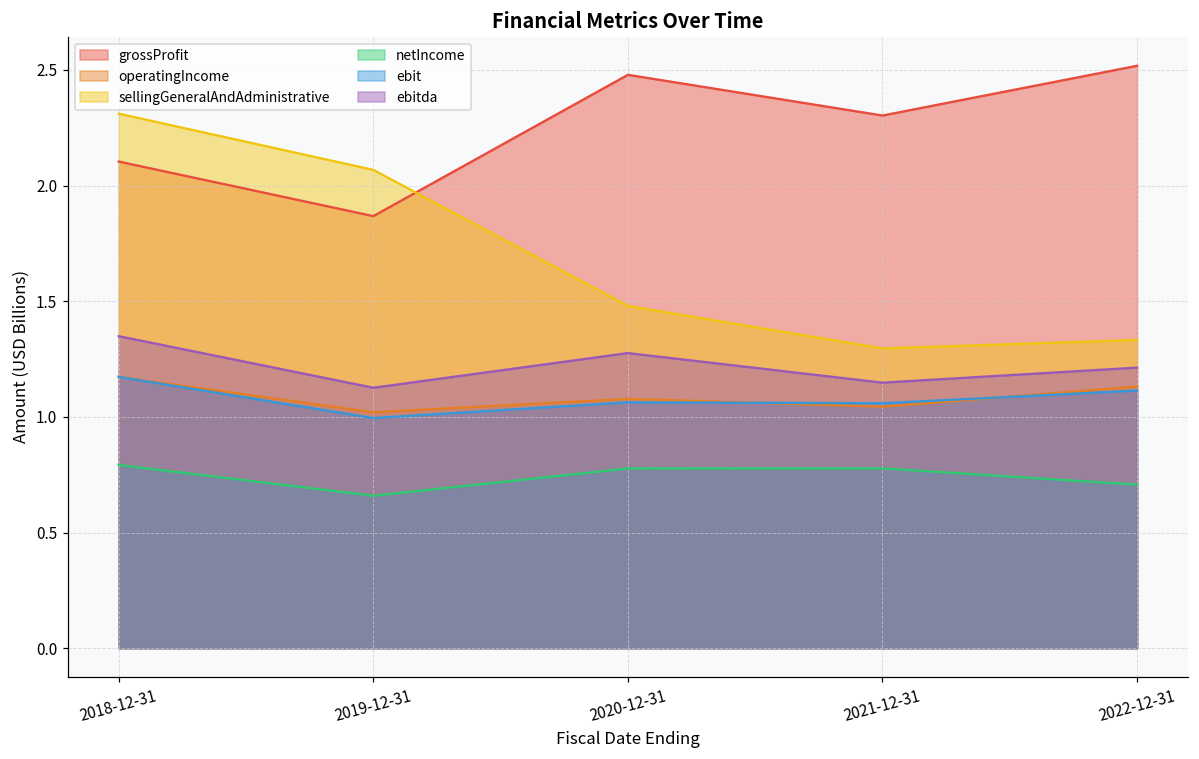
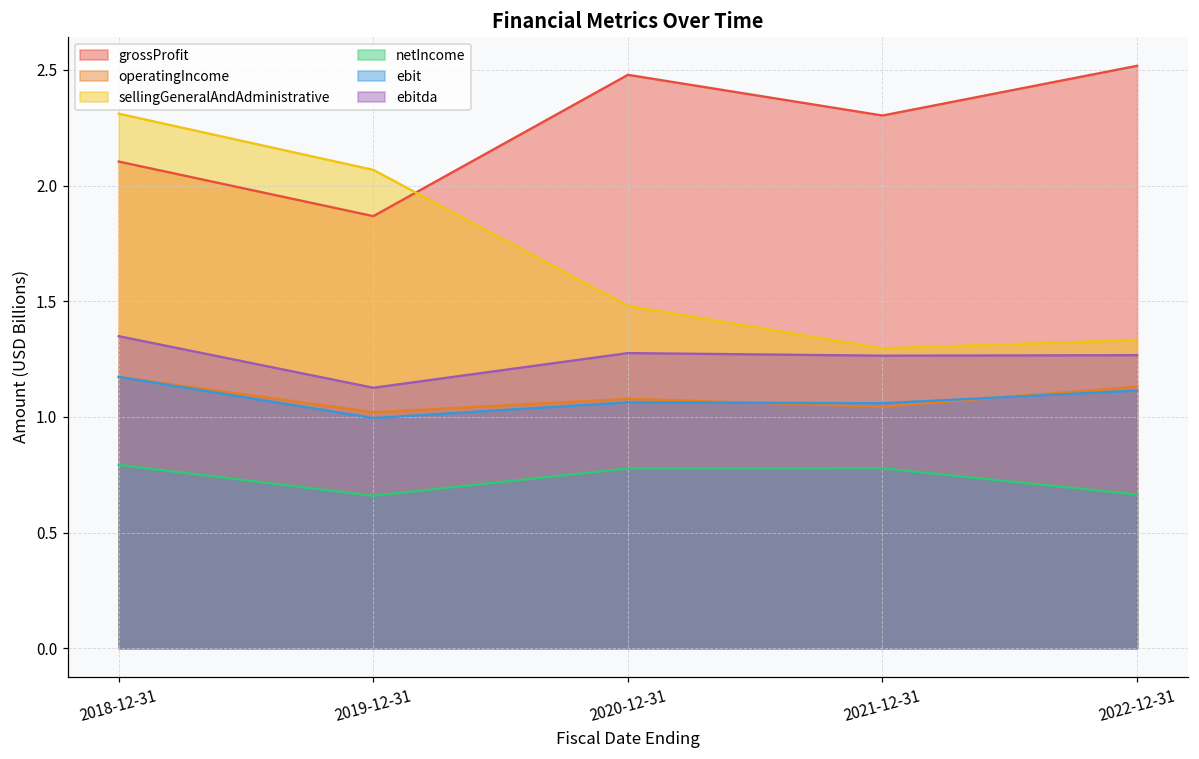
  {
    "netIncome": {
      "2018-12-31": 0.79,
      "2019-12-31": 0.66,
      "2020-12-31": 0.78,
      "2021-12-31": 0.78,
-     "2022-12-31": 0.71
+     "2022-12-31": 0.66
    },
    "ebit": {
      "2019-12-31": 1.00,
      "2020-12-31": 1.06,
      "2021-12-31": 1.06,
      "2022-12-31": 1.11
    },
    "ebitda": {
      "2018-12-31": 1.35,
      "2019-12-31": 1.13,
      "2020-12-31": 1.28,
-     "2021-12-31": 1.15,
-     "2022-12-31": 1.21
+     "2021-12-31": 1.26,
+     "2022-12-31": 1.27
    }
  }
